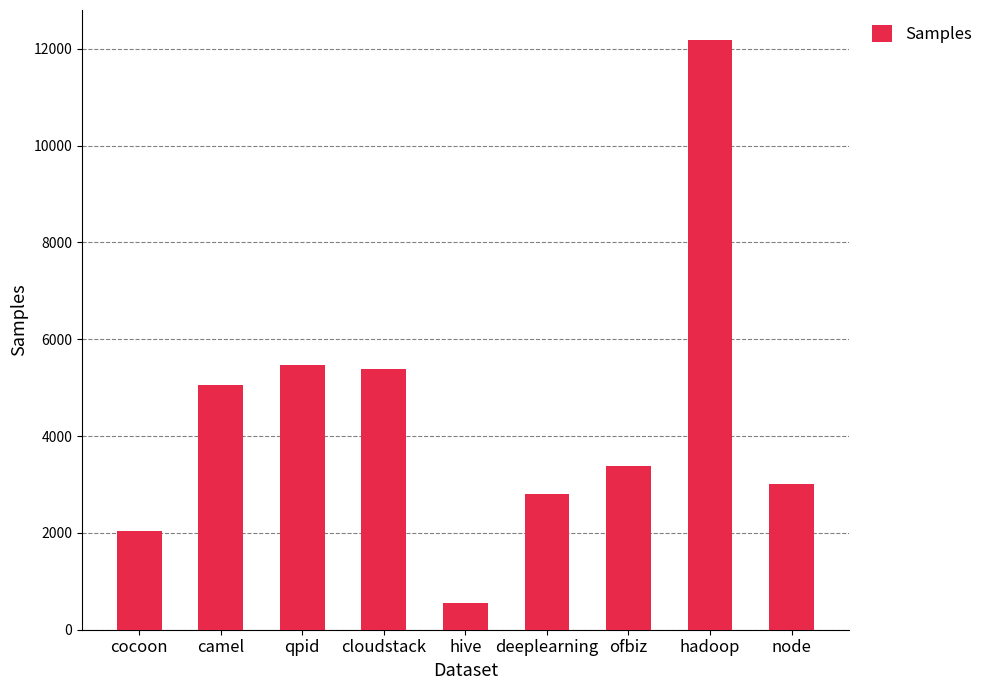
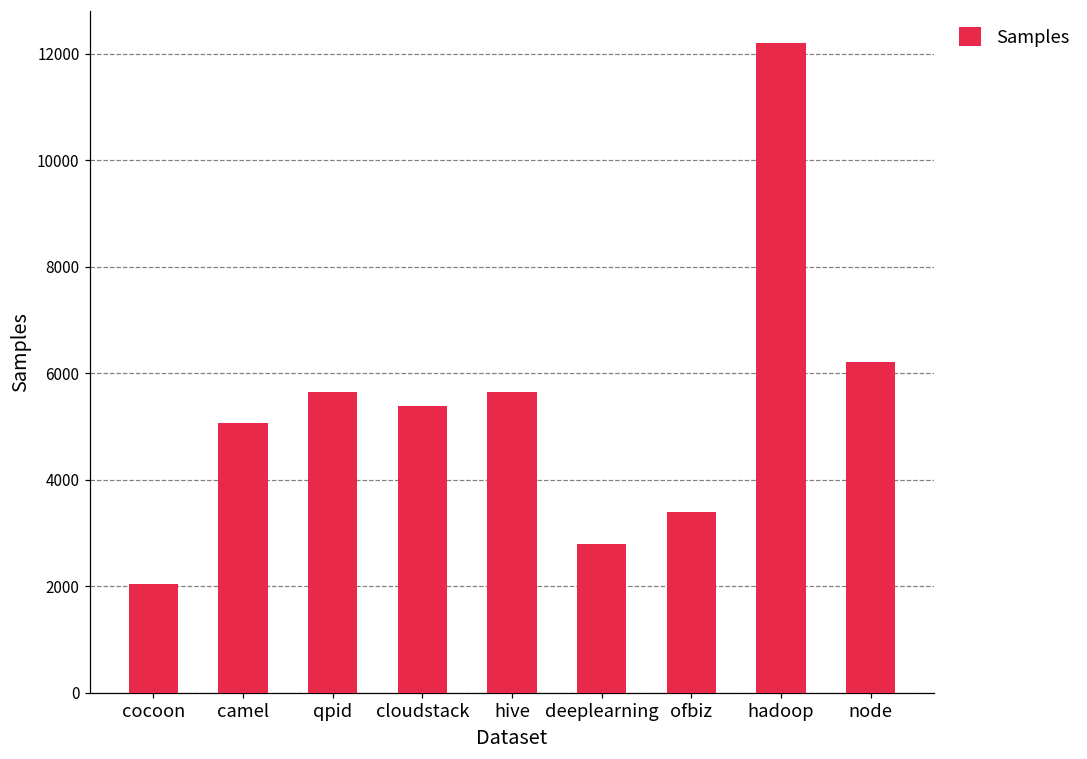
  {
    "cocoon": 2000,
    "camel": 5100,
-   "qpid": 5500,
+   "qpid": 5600,
    "cloudstack": 5400,
-   "hive": 600,
+   "hive": 5600,
    "deeplearning": 2800,
    "ofbiz": 3400,
    "hadoop": 12200,
-   "node": 3000
+   "node": 6200
  }
